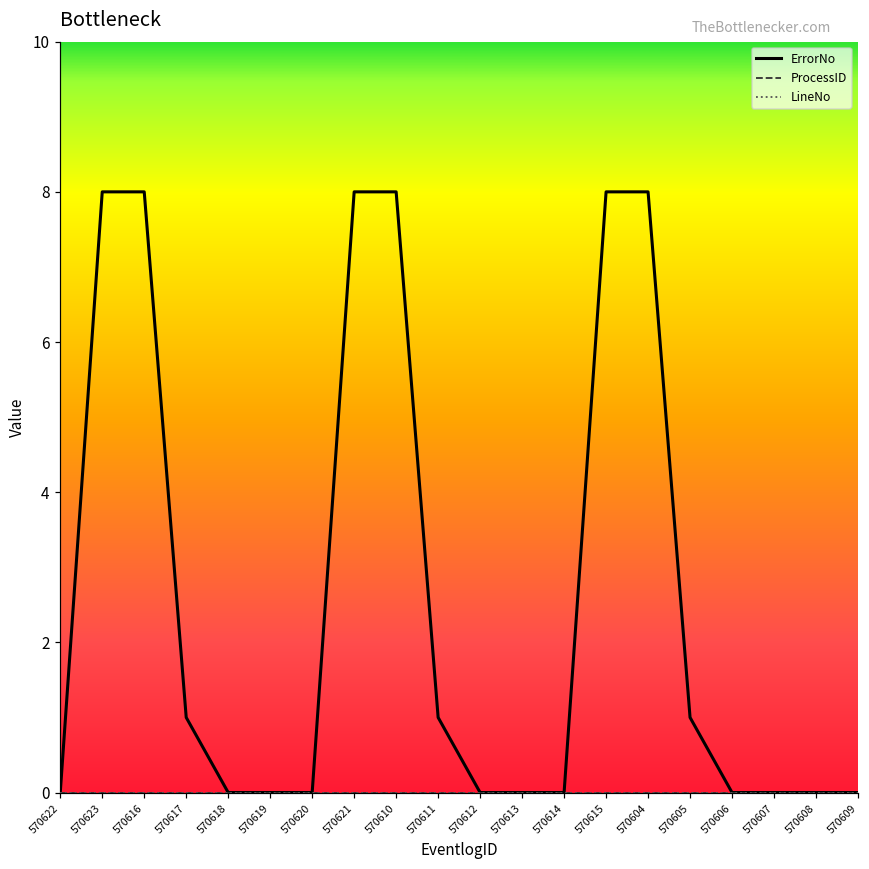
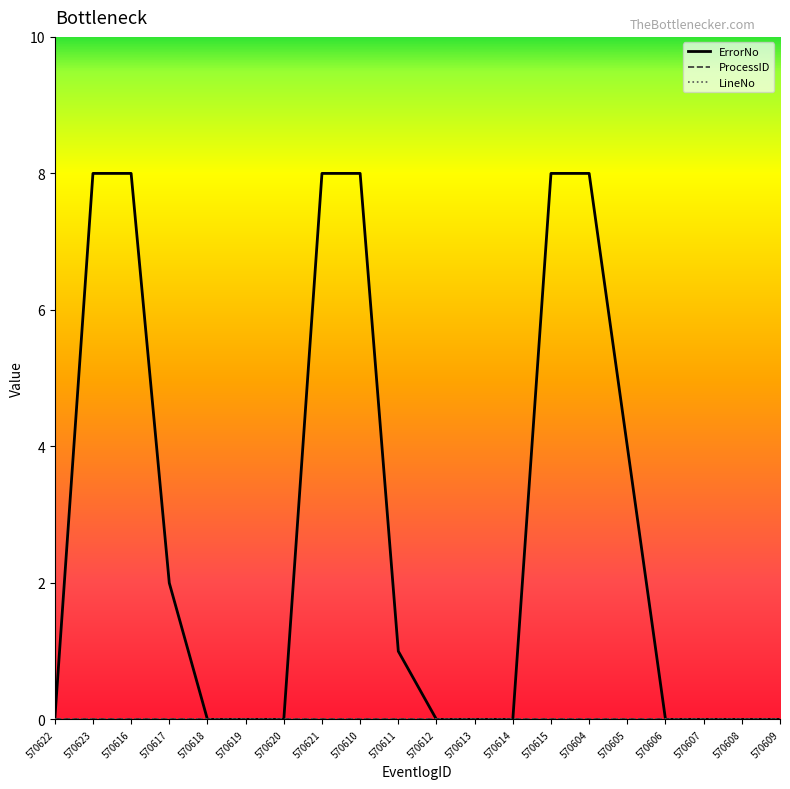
  {
    "ErrorNo": {
      "570623": 8,
      "570616": 8,
-     "570617": 1,
+     "570617": 2,
      "570621": 8,
      "570610": 8,
      "570611": 1,
      "570615": 8,
      "570604": 8,
-     "570605": 1
+     "570605": 4
    },
    "LineNo": {
      "570623": 0,
      "570616": 0,
      "570617": 0,
      "570621": 0,
      "570610": 0,
      "570611": 0,
      "570615": 0,
      "570604": 0,
      "570605": 0
    }
  }
